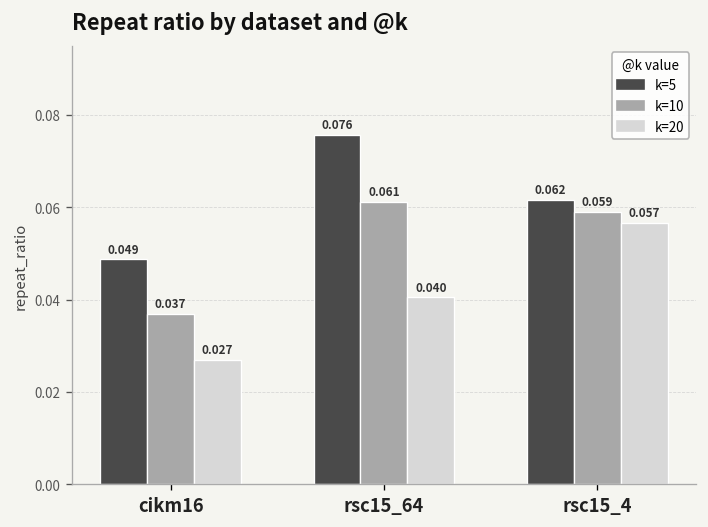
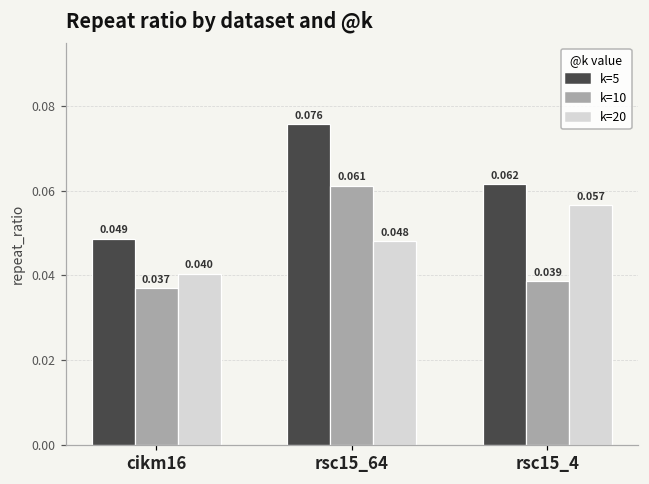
  {
    "k=5": {
      "cikm16": 0.049,
      "rsc15_64": 0.076,
      "rsc15_4": 0.062
    },
    "k=10": {
      "cikm16": 0.037,
      "rsc15_64": 0.061,
-     "rsc15_4": 0.059
+     "rsc15_4": 0.039
    },
    "k=20": {
-     "cikm16": 0.027,
-     "rsc15_64": 0.040,
+     "cikm16": 0.040,
+     "rsc15_64": 0.048,
      "rsc15_4": 0.057
    }
  }
